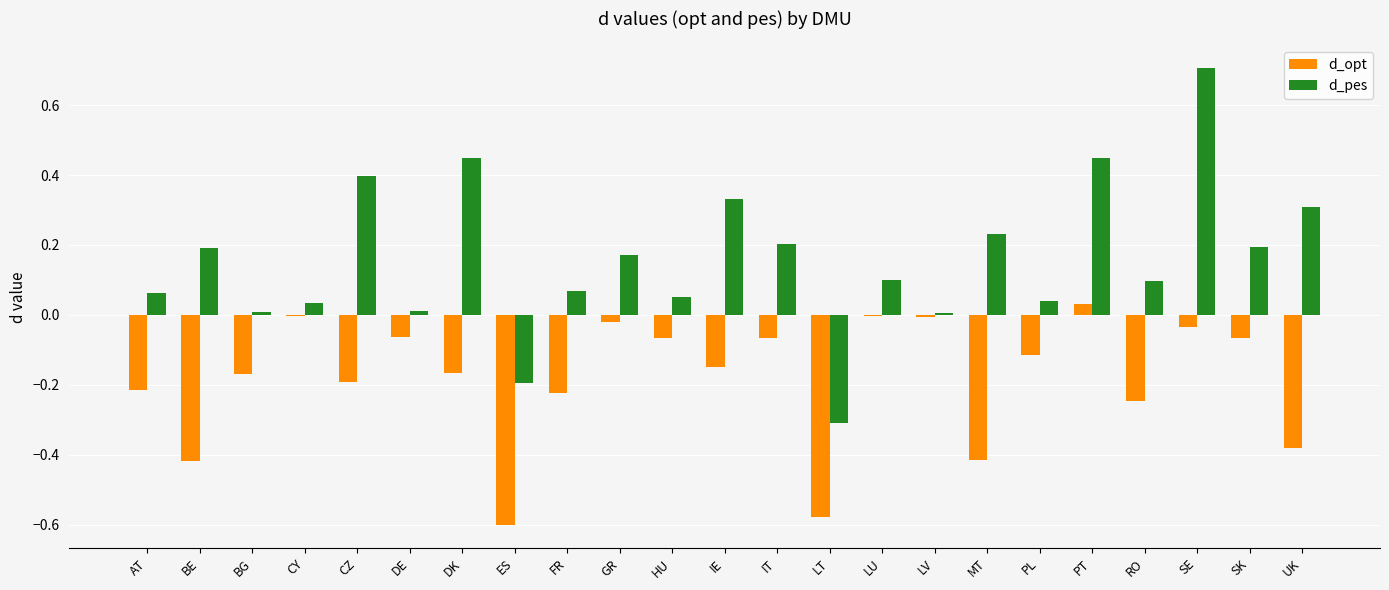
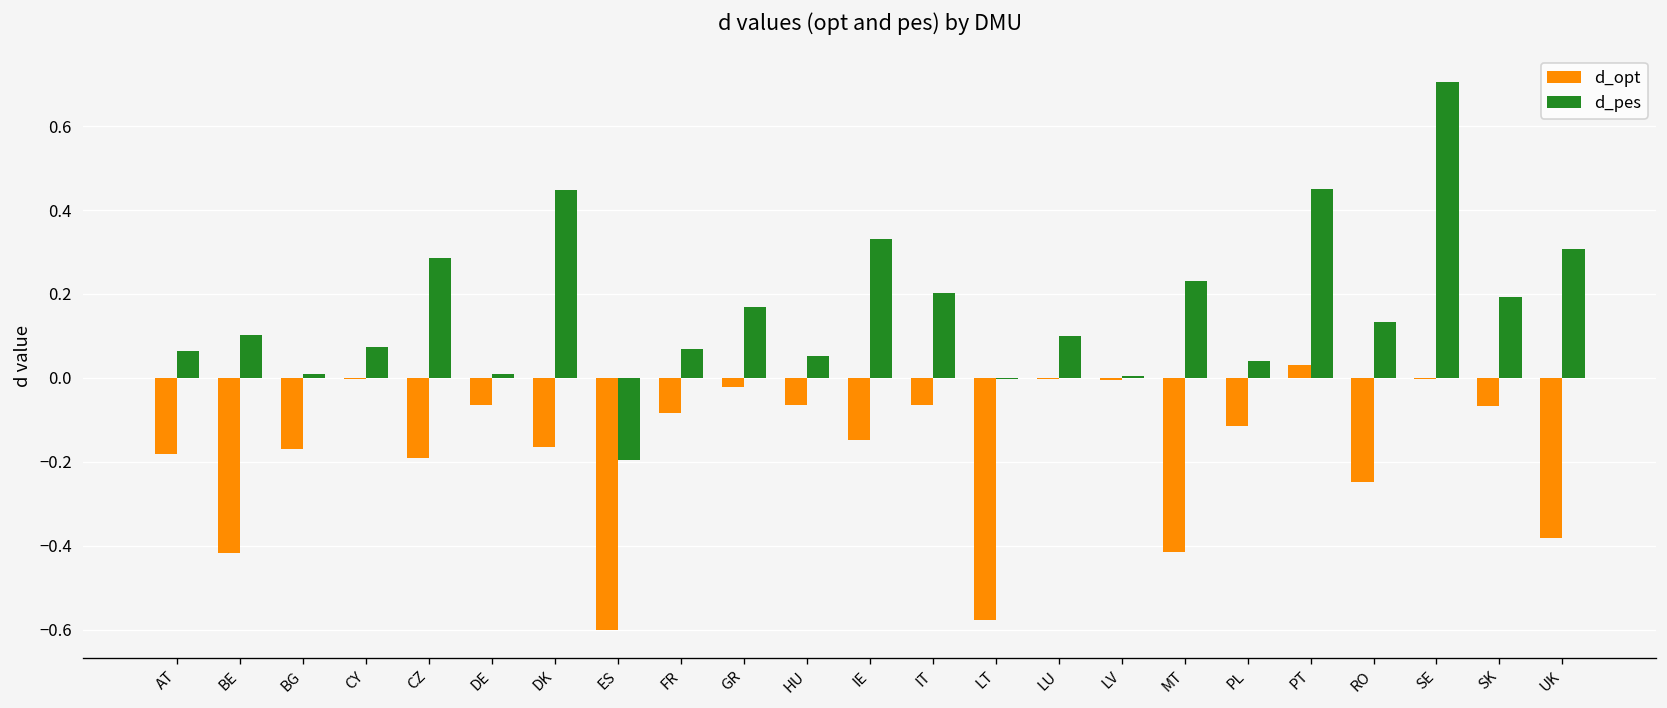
  {
    "d_opt": {
-     "AT": -0.21,
+     "AT": -0.18,
      "BE": -0.42,
      "BG": -0.17,
      "CZ": -0.19,
      "DE": -0.06,
      "DK": -0.17,
      "ES": -0.60,
-     "FR": -0.22,
+     "FR": -0.08,
      "GR": -0.02,
      "HU": -0.07,
      "IE": -0.15,
      "IT": -0.07,
      "LT": -0.58,
      "MT": -0.42,
      "PL": -0.12,
      "PT": 0.03,
      "RO": -0.25,
-     "SE": -0.03,
+     "SE": 0.00,
      "SK": -0.07,
      "UK": -0.38
    },
    "d_pes": {
      "AT": 0.06,
-     "BE": 0.19,
+     "BE": 0.10,
      "BG": 0.01,
-     "CY": 0.03,
-     "CZ": 0.40,
+     "CY": 0.07,
+     "CZ": 0.29,
      "DE": 0.01,
      "DK": 0.45,
      "ES": -0.19,
      "FR": 0.07,
      "GR": 0.17,
      "HU": 0.05,
      "IE": 0.33,
      "IT": 0.20,
-     "LT": -0.31,
+     "LT": 0.00,
      "LU": 0.10,
      "MT": 0.23,
      "PL": 0.04,
      "PT": 0.45,
-     "RO": 0.10,
+     "RO": 0.13,
      "SE": 0.70,
      "SK": 0.19,
      "UK": 0.31
    }
  }
